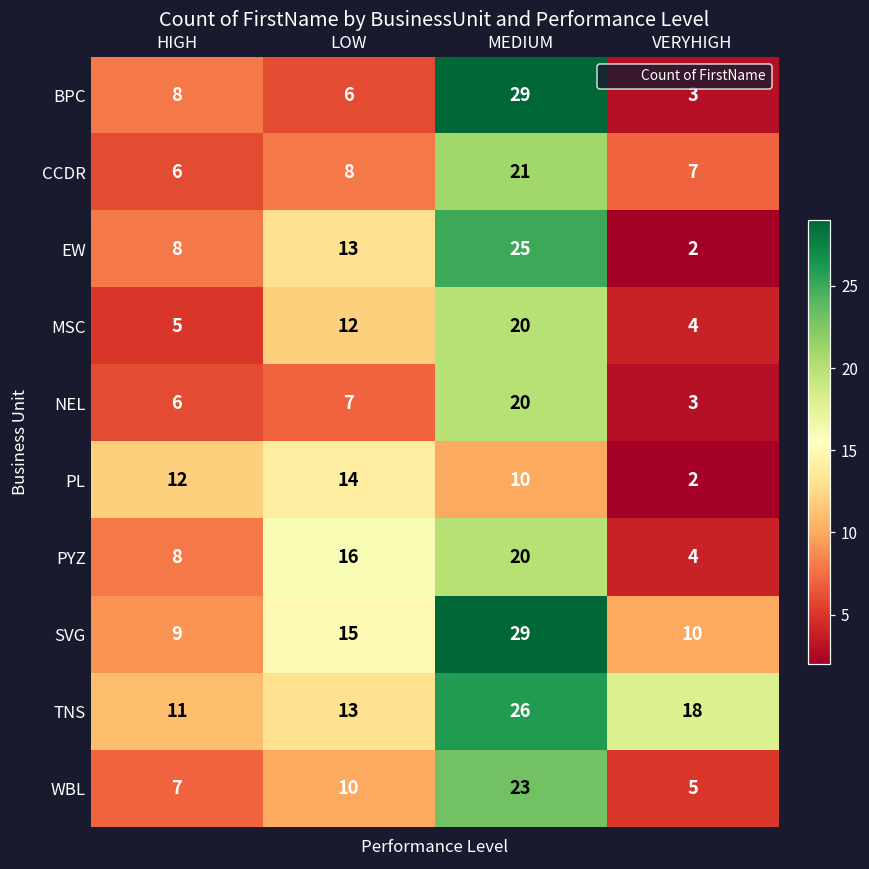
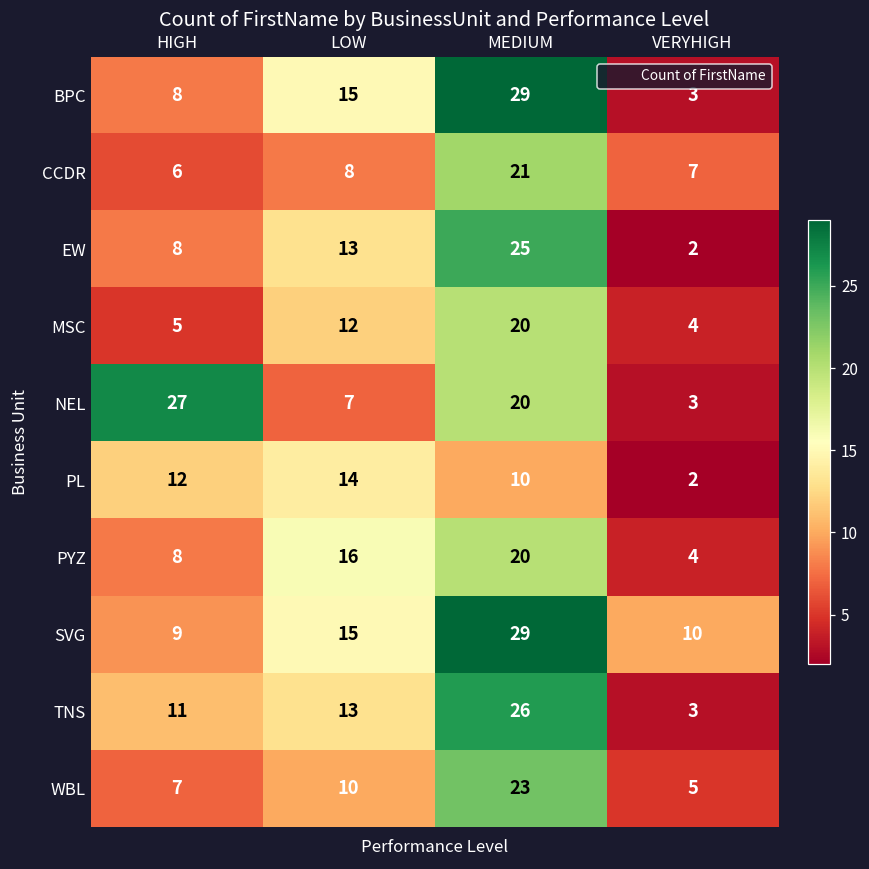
  {
    "BPC": {
      "HIGH": 8,
-     "LOW": 6,
+     "LOW": 15,
      "MEDIUM": 29
    },
    "CCDR": {
      "HIGH": 6,
      "LOW": 8,
      "MEDIUM": 21,
      "VERYHIGH": 7
    },
    "EW": {
      "HIGH": 8,
      "LOW": 13,
      "MEDIUM": 25,
      "VERYHIGH": 2
    },
    "MSC": {
      "HIGH": 5,
      "LOW": 12,
      "MEDIUM": 20,
      "VERYHIGH": 4
    },
    "NEL": {
-     "HIGH": 6,
+     "HIGH": 27,
      "LOW": 7,
      "MEDIUM": 20,
      "VERYHIGH": 3
    },
    "PL": {
      "HIGH": 12,
      "LOW": 14,
      "MEDIUM": 10,
      "VERYHIGH": 2
    },
    "PYZ": {
      "HIGH": 8,
      "LOW": 16,
      "MEDIUM": 20,
      "VERYHIGH": 4
    },
    "SVG": {
      "HIGH": 9,
      "LOW": 15,
      "MEDIUM": 29,
      "VERYHIGH": 10
    },
    "TNS": {
      "HIGH": 11,
      "LOW": 13,
      "MEDIUM": 26,
-     "VERYHIGH": 18
+     "VERYHIGH": 3
    },
    "WBL": {
      "HIGH": 7,
      "LOW": 10,
      "MEDIUM": 23,
      "VERYHIGH": 5
    }
  }
